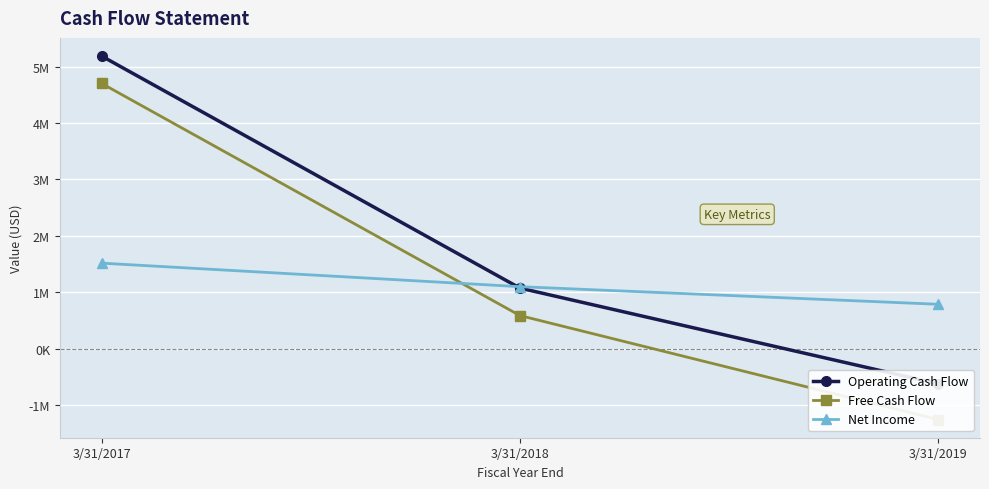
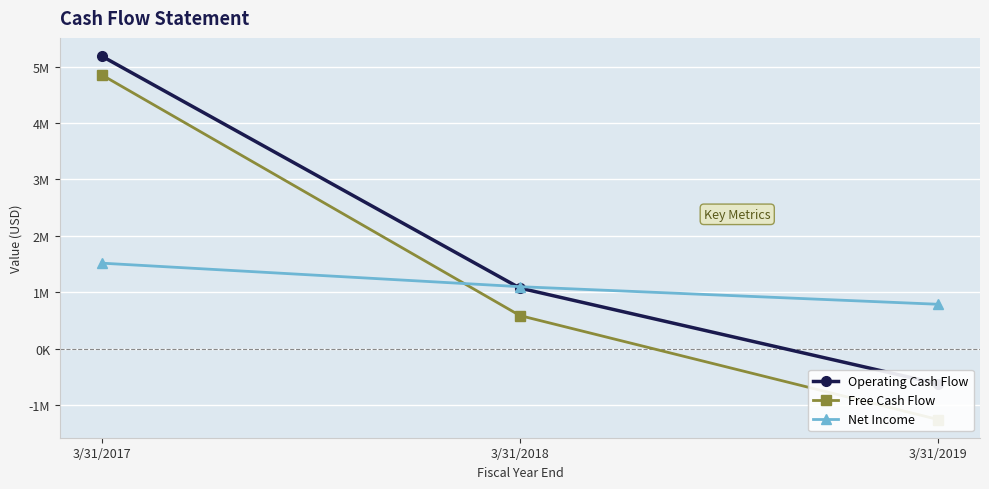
  {
    "Operating Cash Flow": {
      "3/31/2017": 5200000
    },
    "Free Cash Flow": {
-     "3/31/2017": 4700000,
+     "3/31/2017": 4900000,
      "3/31/2018": 600000
    },
    "Net Income": {
      "3/31/2017": 1500000,
      "3/31/2019": 800000
    }
  }
